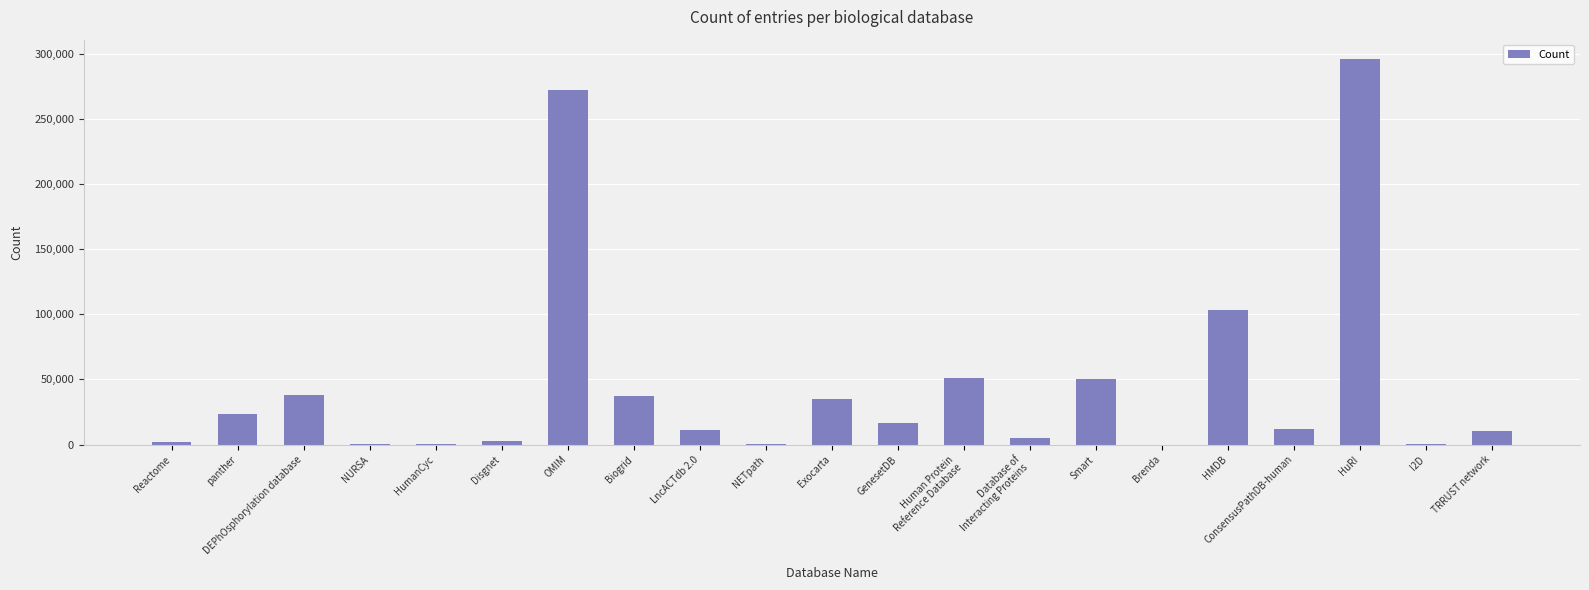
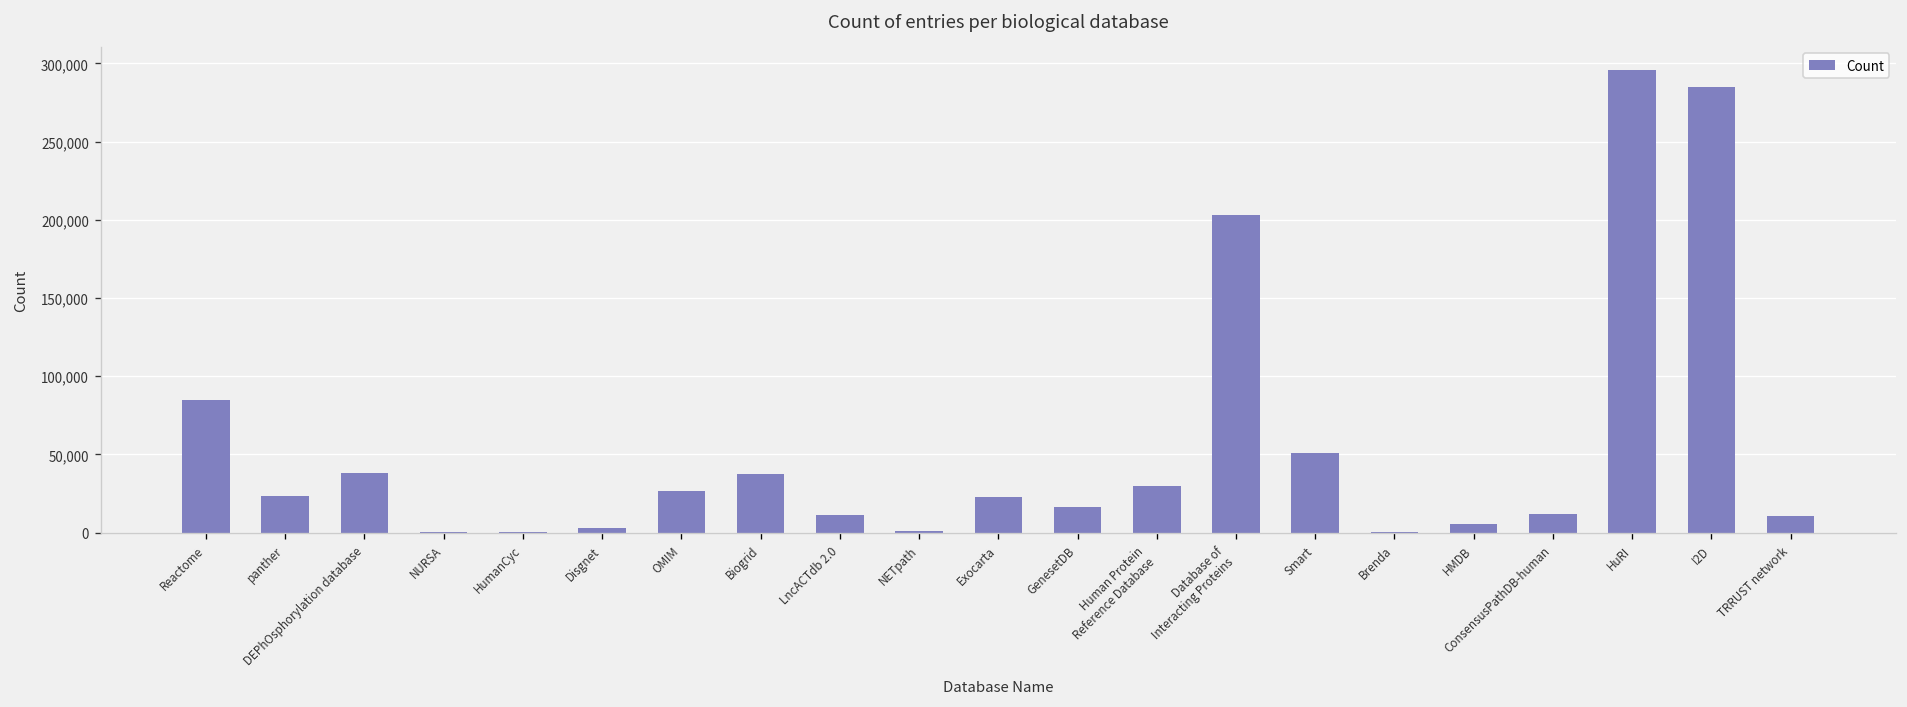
  {
-   "Reactome": "2,000",
+   "Reactome": "85,000",
    "panther": "24,000",
    "DEPhOsphorylation database": "38,000",
    "Disgnet": "3,000",
-   "OMIM": "272,000",
+   "OMIM": "26,000",
    "Biogrid": "38,000",
    "LncACTdb 2.0": "11,000",
-   "Exocarta": "35,000",
+   "Exocarta": "23,000",
    "GenesetDB": "17,000",
-   "Human Protein Reference Database": "51,000",
-   "Database of Interacting Proteins": "5,000",
+   "Human Protein Reference Database": "30,000",
+   "Database of Interacting Proteins": "203,000",
    "Smart": "51,000",
-   "HMDB": "103,000",
+   "HMDB": "5,000",
    "ConsensusPathDB-human": "12,000",
    "HuRI": "296,000",
-   "I2D": "1,000",
+   "I2D": "285,000",
    "TRRUST network": "11,000"
  }
